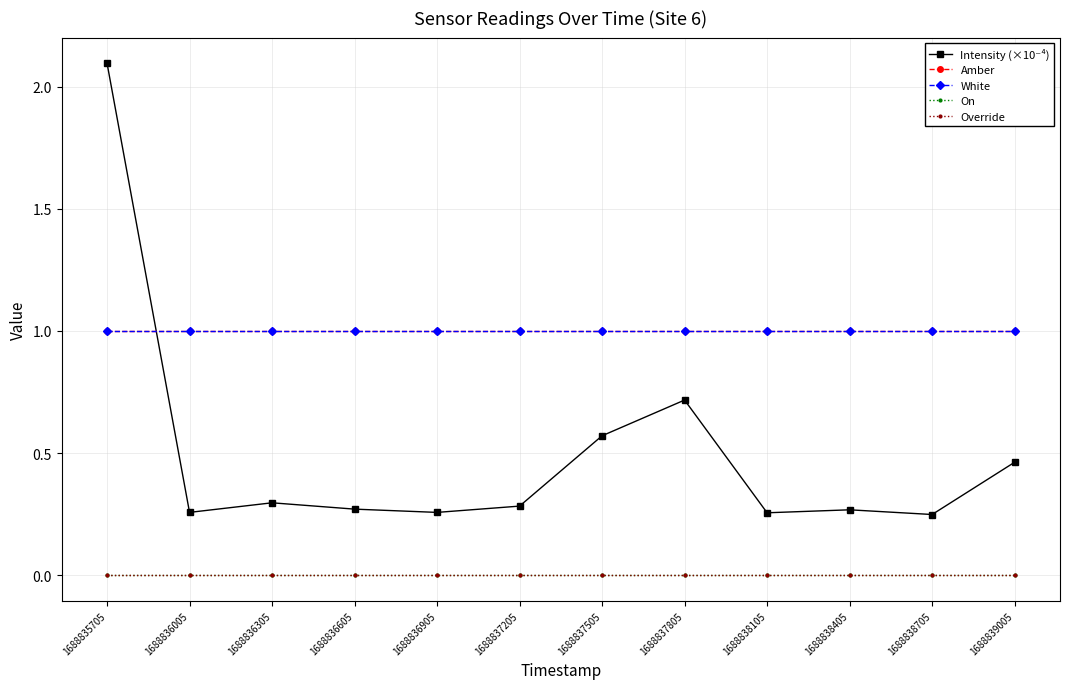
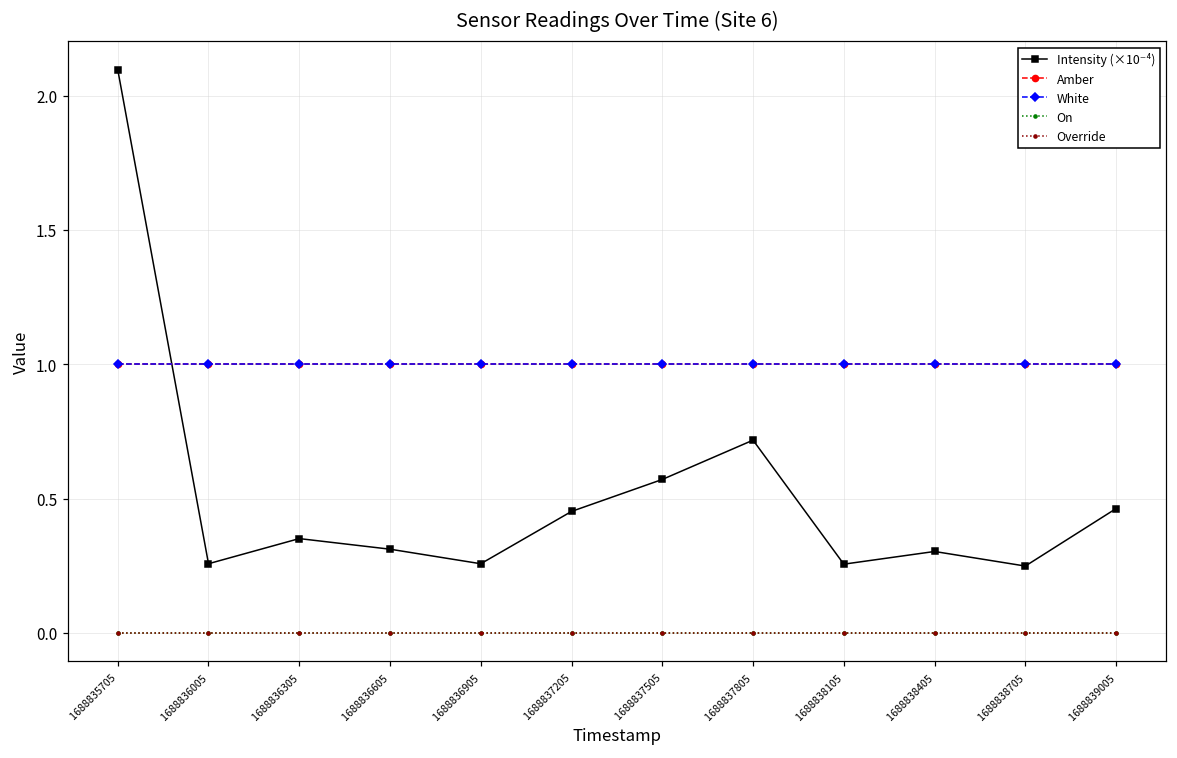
  {
    "Intensity (×10⁻⁴)": {
      "1688835705": 2.10,
      "1688836005": 0.26,
-     "1688836305": 0.30,
-     "1688836605": 0.27,
+     "1688836305": 0.35,
+     "1688836605": 0.31,
      "1688836905": 0.26,
-     "1688837205": 0.28,
+     "1688837205": 0.45,
      "1688837505": 0.57,
      "1688837805": 0.72,
      "1688838105": 0.26,
-     "1688838405": 0.27,
+     "1688838405": 0.30,
      "1688838705": 0.25,
      "1688839005": 0.46
    },
    "White": {
      "1688835705": 1.00,
      "1688836005": 1.00,
      "1688836305": 1.00,
      "1688836605": 1.00,
      "1688836905": 1.00,
      "1688837205": 1.00,
      "1688837505": 1.00,
      "1688837805": 1.00,
      "1688838105": 1.00,
      "1688838405": 1.00,
      "1688838705": 1.00,
      "1688839005": 1.00
    },
    "Override": {
      "1688835705": 0.00,
      "1688836005": 0.00,
      "1688836305": 0.00,
      "1688836605": 0.00,
      "1688836905": 0.00,
      "1688837205": 0.00,
      "1688837505": 0.00,
      "1688837805": 0.00,
      "1688838105": 0.00,
      "1688838405": 0.00,
      "1688838705": 0.00,
      "1688839005": 0.00
    }
  }
